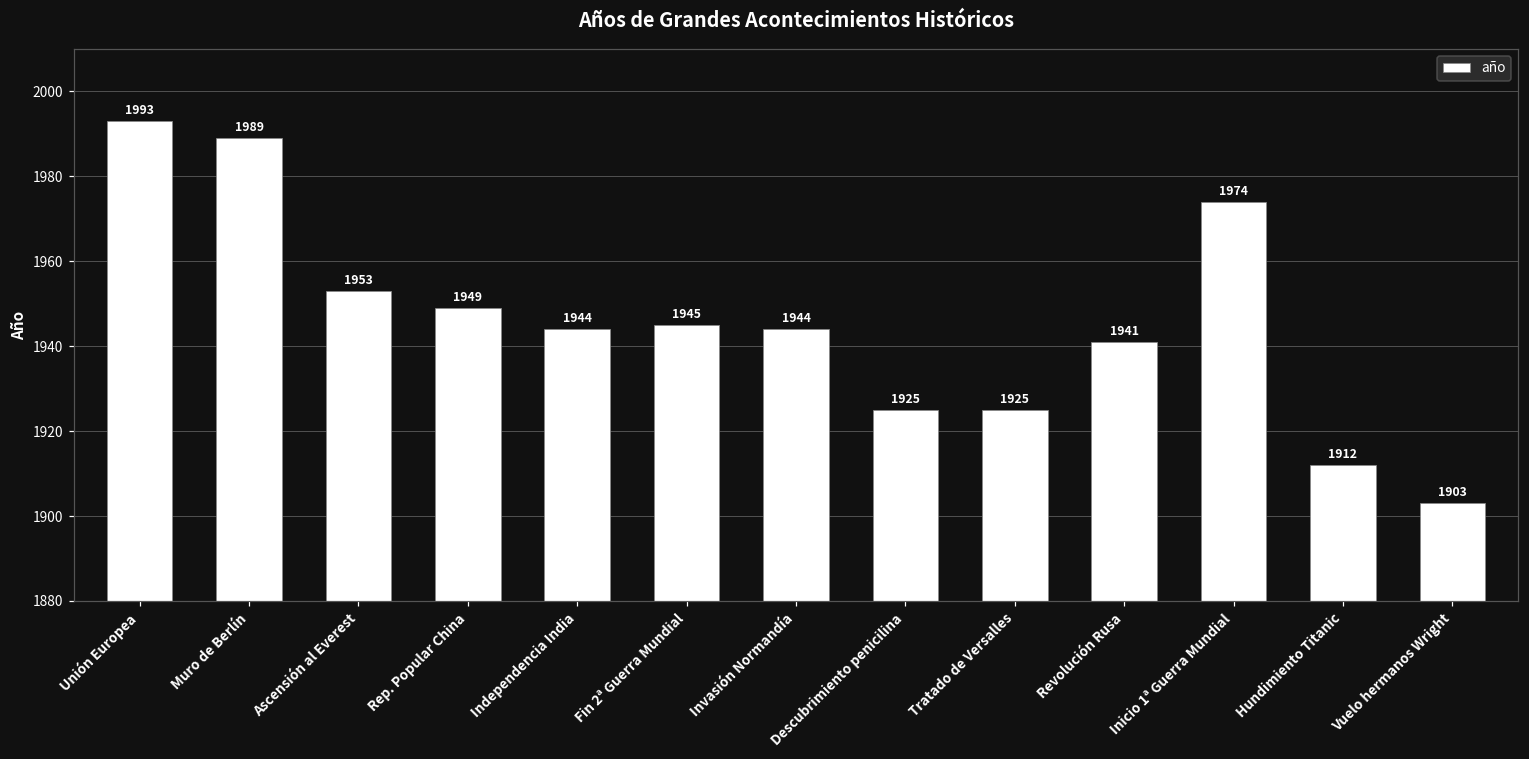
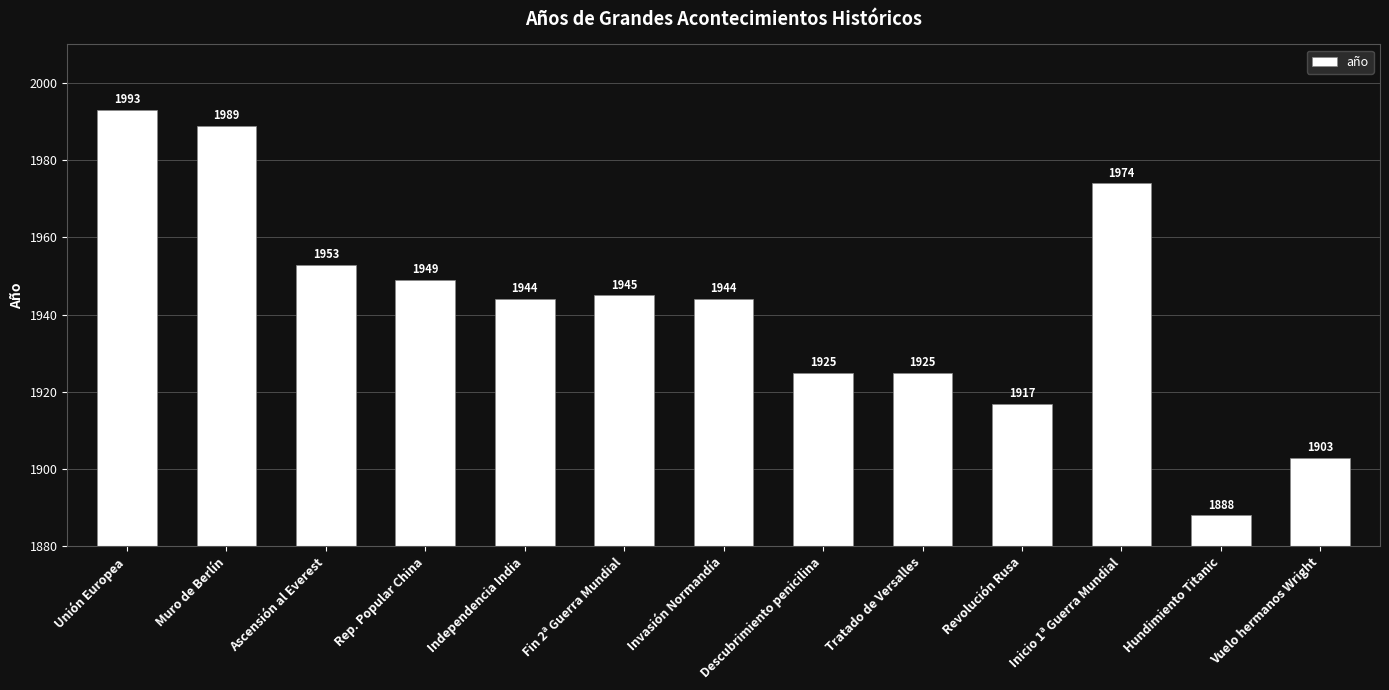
  {
    "Unión Europea": 1993,
    "Muro de Berlín": 1989,
    "Ascensión al Everest": 1953,
    "Rep. Popular China": 1949,
    "Independencia India": 1944,
    "Fin 2ª Guerra Mundial": 1945,
    "Invasión Normandía": 1944,
    "Descubrimiento penicilina": 1925,
    "Tratado de Versalles": 1925,
-   "Revolución Rusa": 1941,
+   "Revolución Rusa": 1917,
    "Inicio 1ª Guerra Mundial": 1974,
-   "Hundimiento Titanic": 1912,
+   "Hundimiento Titanic": 1888,
    "Vuelo hermanos Wright": 1903
  }
